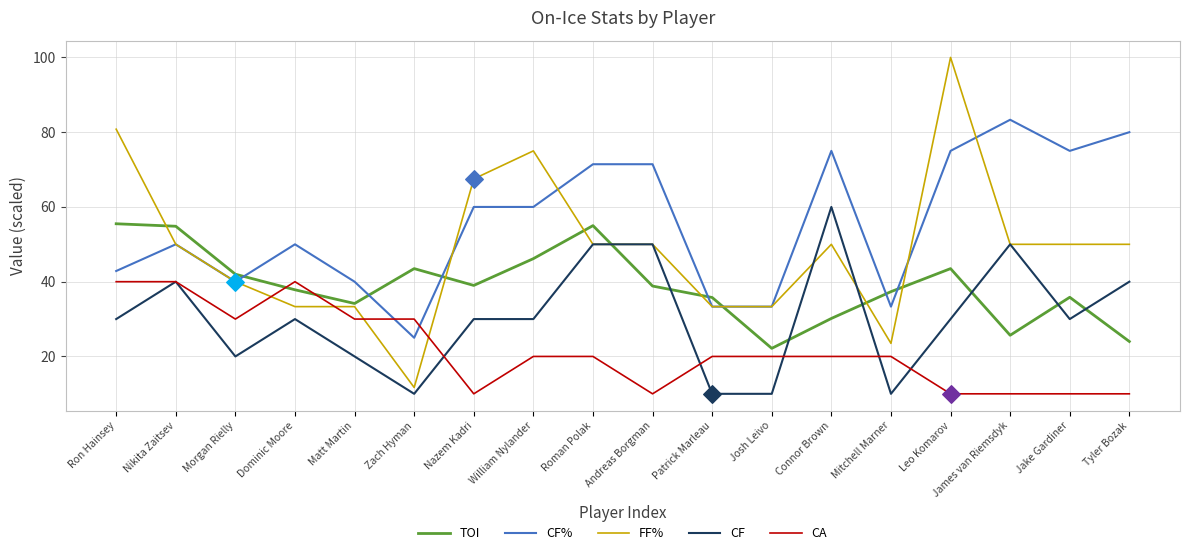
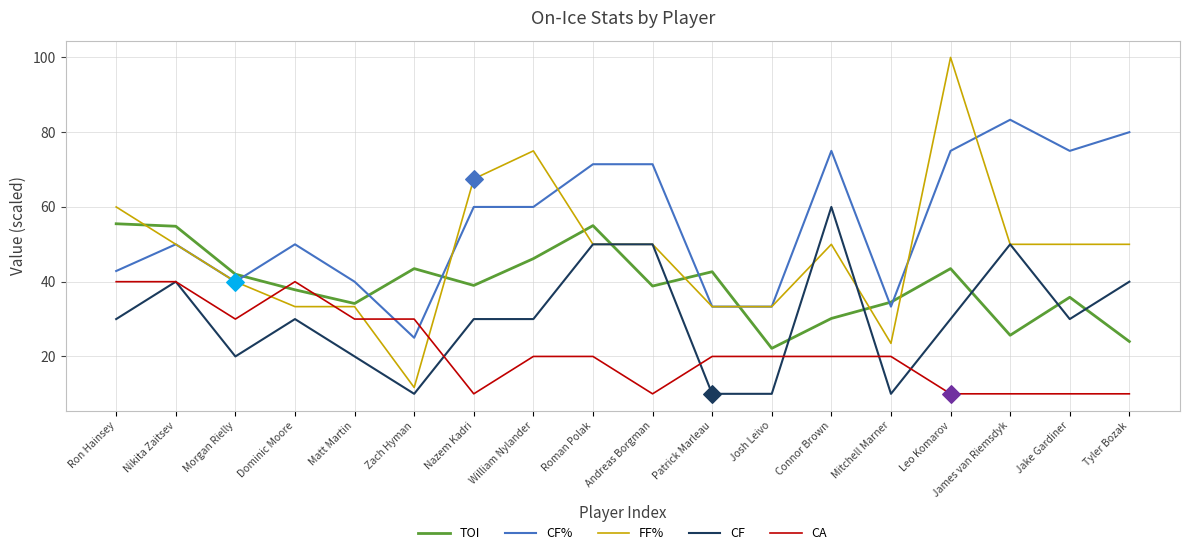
  {
    "TOI": {
      "Ron Hainsey": 56,
      "Nikita Zaitsev": 55,
      "Morgan Rielly": 42,
      "Dominic Moore": 38,
      "Matt Martin": 34,
      "Zach Hyman": 44,
      "Nazem Kadri": 39,
      "William Nylander": 46,
      "Roman Polak": 55,
      "Andreas Borgman": 39,
-     "Patrick Marleau": 36,
+     "Patrick Marleau": 43,
      "Josh Leivo": 22,
      "Connor Brown": 30,
-     "Mitchell Marner": 37,
+     "Mitchell Marner": 35,
      "Leo Komarov": 44,
      "James van Riemsdyk": 26,
      "Jake Gardiner": 36,
      "Tyler Bozak": 24
    },
    "FF%": {
-     "Ron Hainsey": 81,
+     "Ron Hainsey": 60,
      "Dominic Moore": 33,
      "Matt Martin": 33,
      "Zach Hyman": 12,
      "William Nylander": 75,
      "Connor Brown": 50,
      "Mitchell Marner": 24,
      "Leo Komarov": 100,
      "Jake Gardiner": 50,
      "Tyler Bozak": 50
    },
    "CA": {
      "Ron Hainsey": 40,
      "Morgan Rielly": 30,
      "Dominic Moore": 40,
      "Matt Martin": 30,
      "Zach Hyman": 30,
      "Nazem Kadri": 10,
      "William Nylander": 20,
      "Roman Polak": 20,
      "Andreas Borgman": 10,
      "Patrick Marleau": 20,
      "Josh Leivo": 20,
      "Connor Brown": 20,
      "Mitchell Marner": 20,
      "James van Riemsdyk": 10,
      "Jake Gardiner": 10,
      "Tyler Bozak": 10
    }
  }
